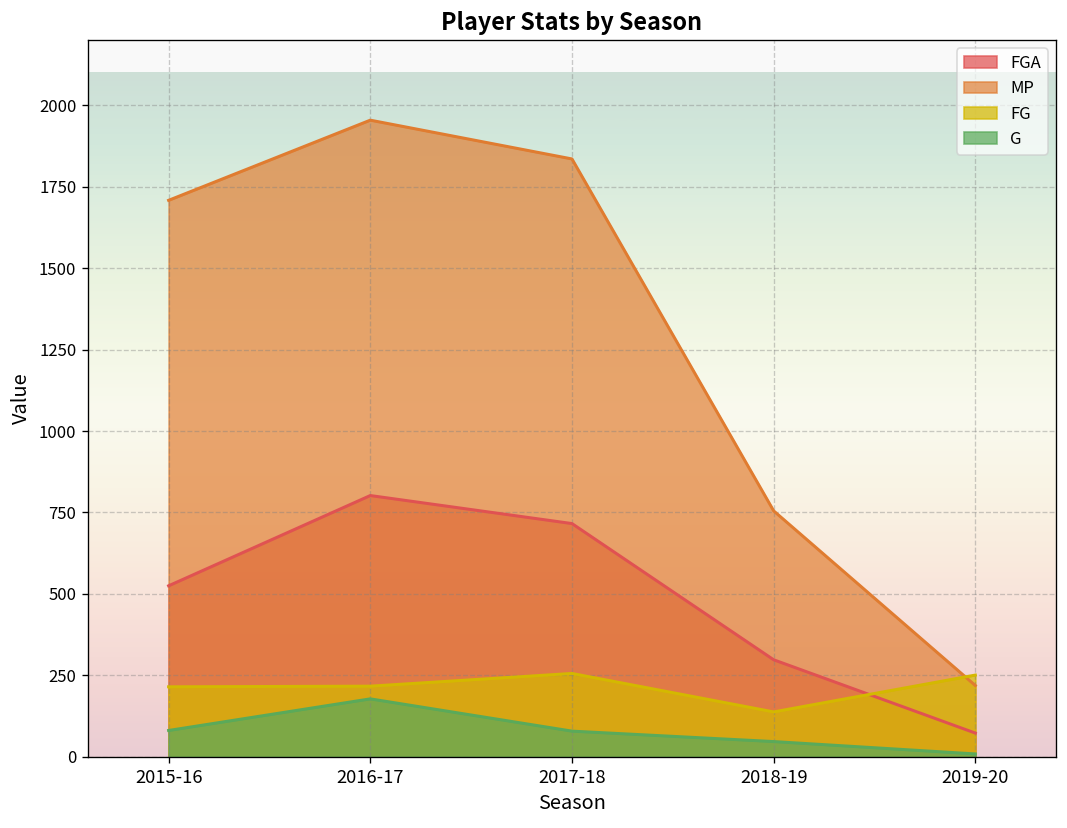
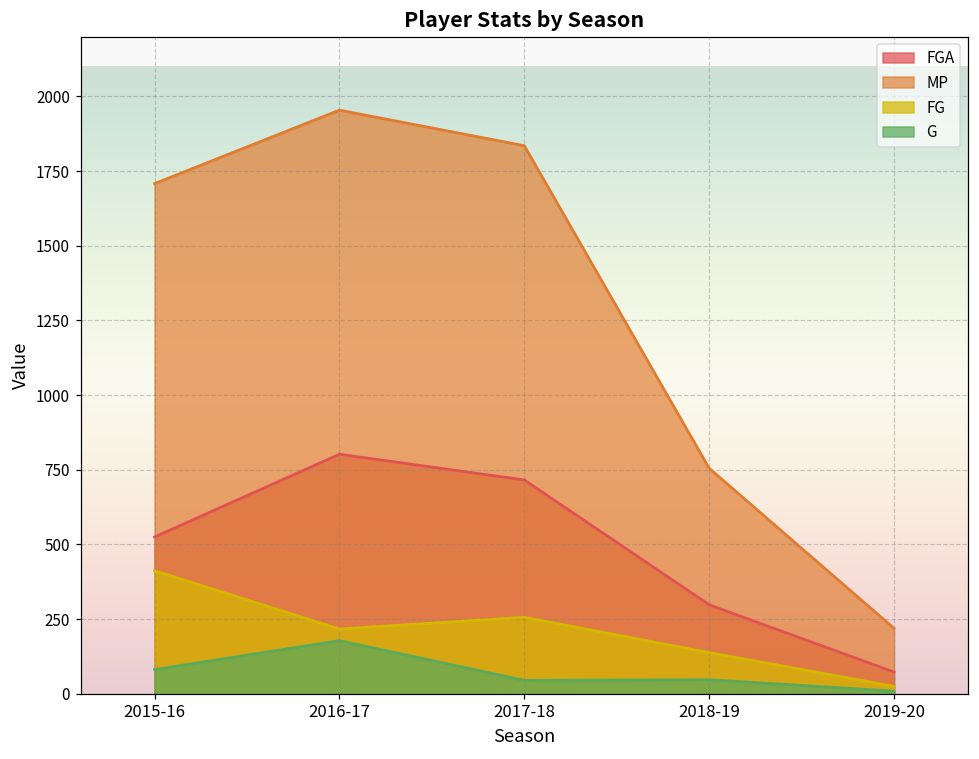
  {
    "FG": {
-     "2015-16": 220,
+     "2015-16": 410,
      "2016-17": 220,
      "2017-18": 260,
      "2018-19": 140,
-     "2019-20": 250
+     "2019-20": 30
    },
    "G": {
      "2015-16": 80,
      "2016-17": 180,
-     "2017-18": 80,
+     "2017-18": 50,
      "2018-19": 50,
      "2019-20": 10
    }
  }
